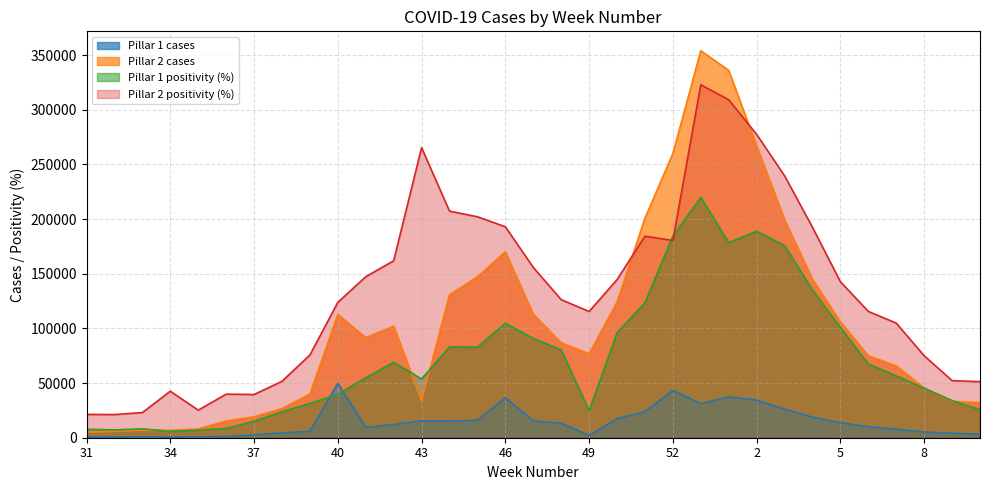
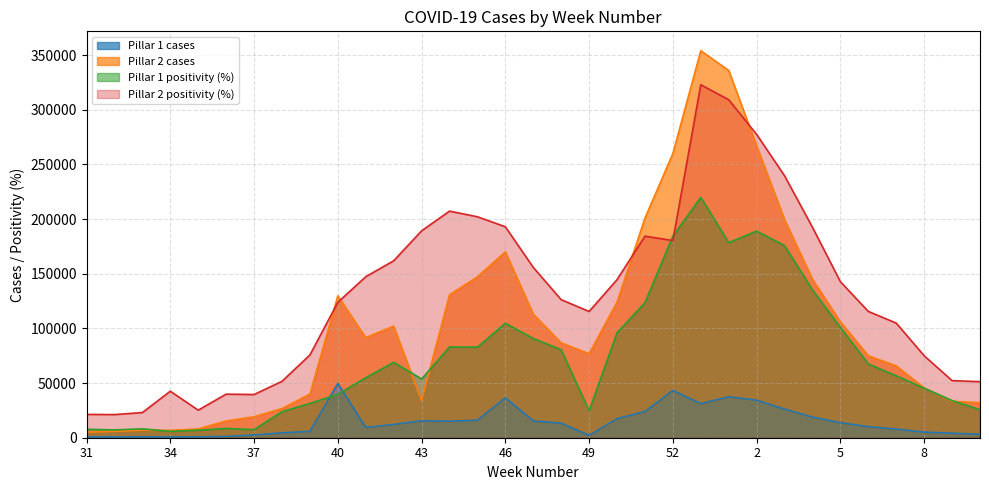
  {
    "Pillar 1 cases": {
      "34": 1000,
      "37": 3000,
      "40": 50000,
      "43": 15000,
      "46": 36000,
      "49": 2000,
      "52": 43000
    },
    "Pillar 2 cases": {
      "37": 17000,
-     "40": 63000,
+     "40": 80000,
      "43": 19000,
      "46": 134000,
      "49": 75000,
      "52": 217000
    },
    "Pillar 1 positivity (%)": {
-     "37": 15000,
+     "37": 7000,
      "40": 40000,
      "43": 54000,
      "46": 105000,
      "49": 25000,
      "52": 184000
    },
    "Pillar 2 positivity (%)": {
      "34": 43000,
      "37": 40000,
      "40": 124000,
-     "43": 265000,
+     "43": 189000,
      "46": 193000,
      "49": 115000,
      "52": 180000
    }
  }
